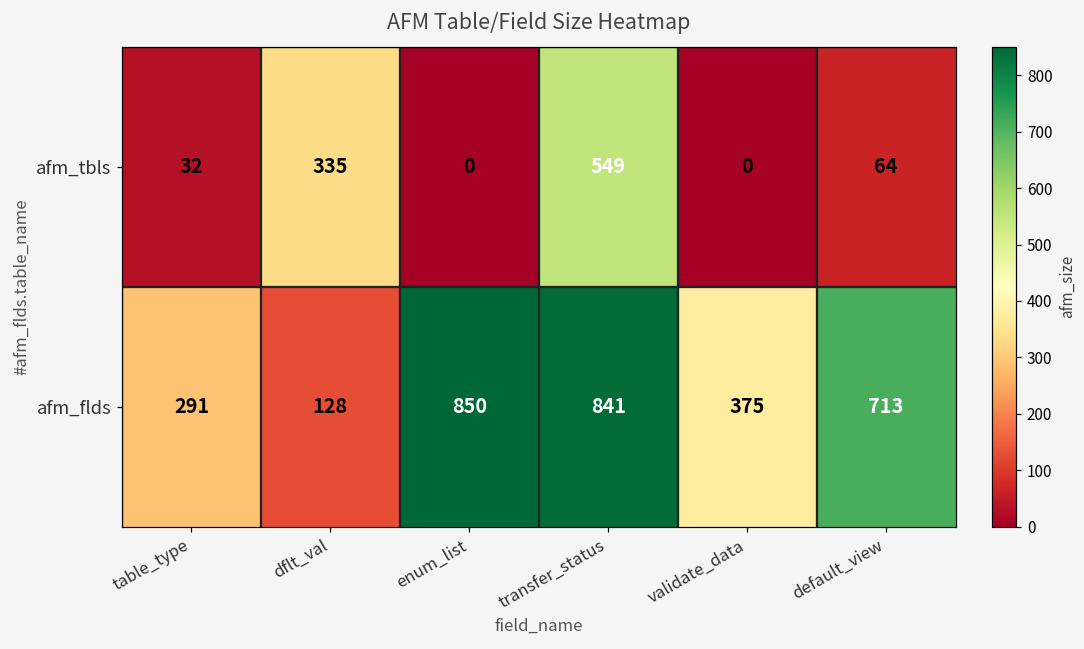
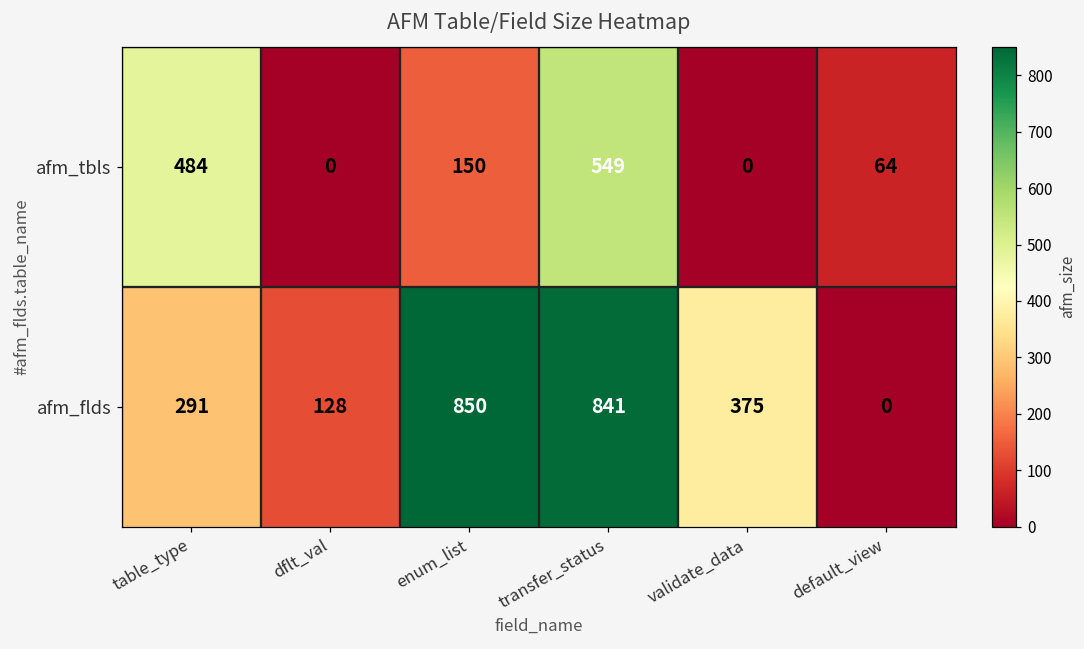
  {
    "afm_tbls": {
-     "table_type": 32,
-     "dflt_val": 335,
-     "enum_list": 0,
+     "table_type": 484,
+     "dflt_val": 0,
+     "enum_list": 150,
      "transfer_status": 549,
      "validate_data": 0,
      "default_view": 64
    },
    "afm_flds": {
      "table_type": 291,
      "dflt_val": 128,
      "enum_list": 850,
      "transfer_status": 841,
      "validate_data": 375,
-     "default_view": 713
+     "default_view": 0
    }
  }
